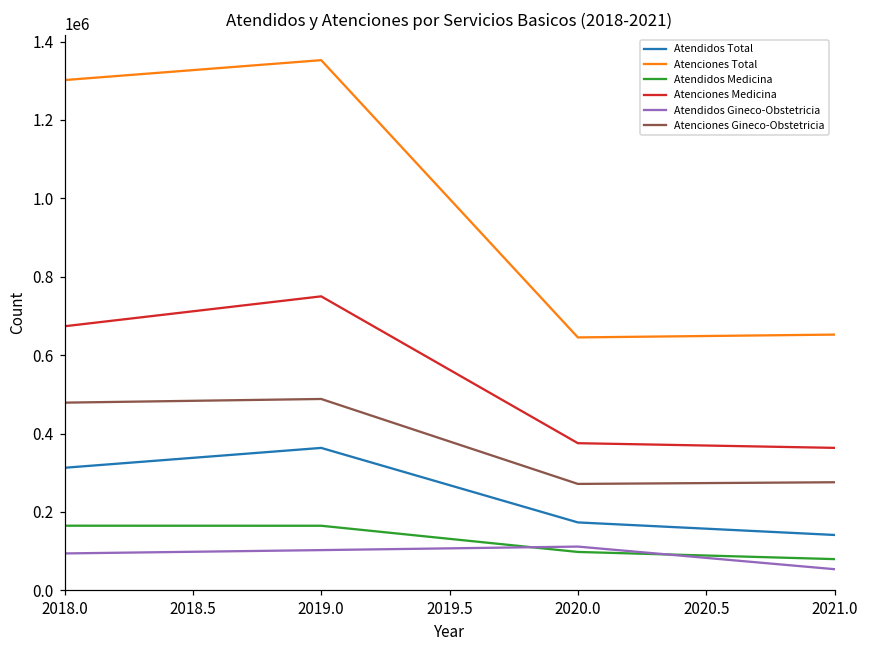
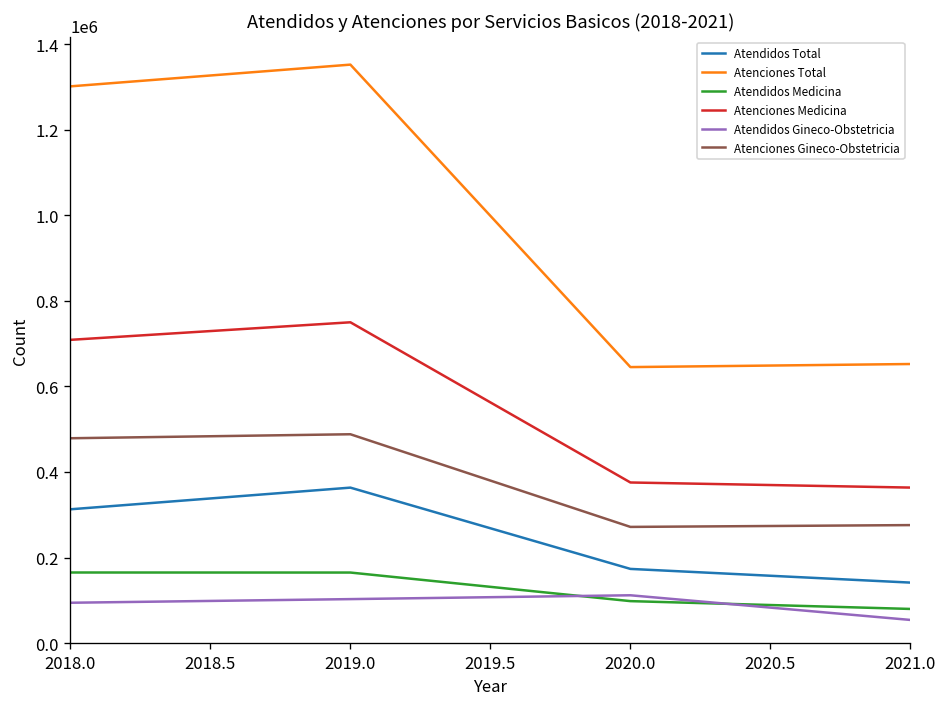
  {
    "Atendidos Total": {
      "2018.0": 310000,
      "2019.0": 360000,
      "2020.0": 170000,
      "2021.0": 140000
    },
    "Atenciones Total": {
      "2018.0": 1300000,
      "2019.0": 1350000,
      "2020.0": 650000,
      "2021.0": 650000
    },
    "Atendidos Medicina": {
      "2018.0": 170000,
      "2019.0": 160000,
      "2020.0": 100000,
      "2021.0": 80000
    },
    "Atenciones Medicina": {
-     "2018.0": 670000,
+     "2018.0": 710000,
      "2019.0": 750000,
      "2020.0": 380000,
      "2021.0": 360000
    },
    "Atendidos Gineco-Obstetricia": {
      "2018.0": 90000,
      "2019.0": 100000,
      "2020.0": 110000,
      "2021.0": 50000
    },
    "Atenciones Gineco-Obstetricia": {
      "2018.0": 480000,
      "2019.0": 490000,
      "2020.0": 270000,
      "2021.0": 280000
    }
  }
